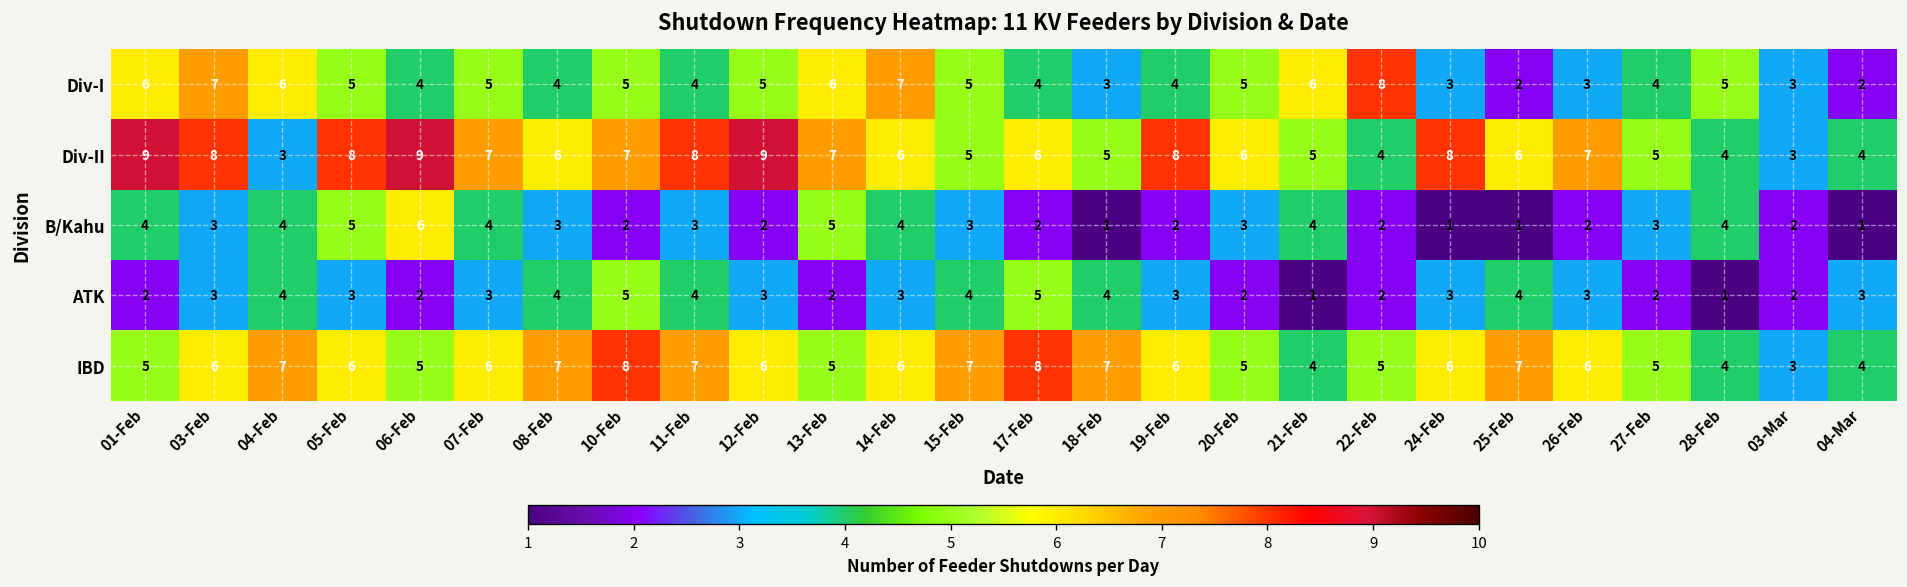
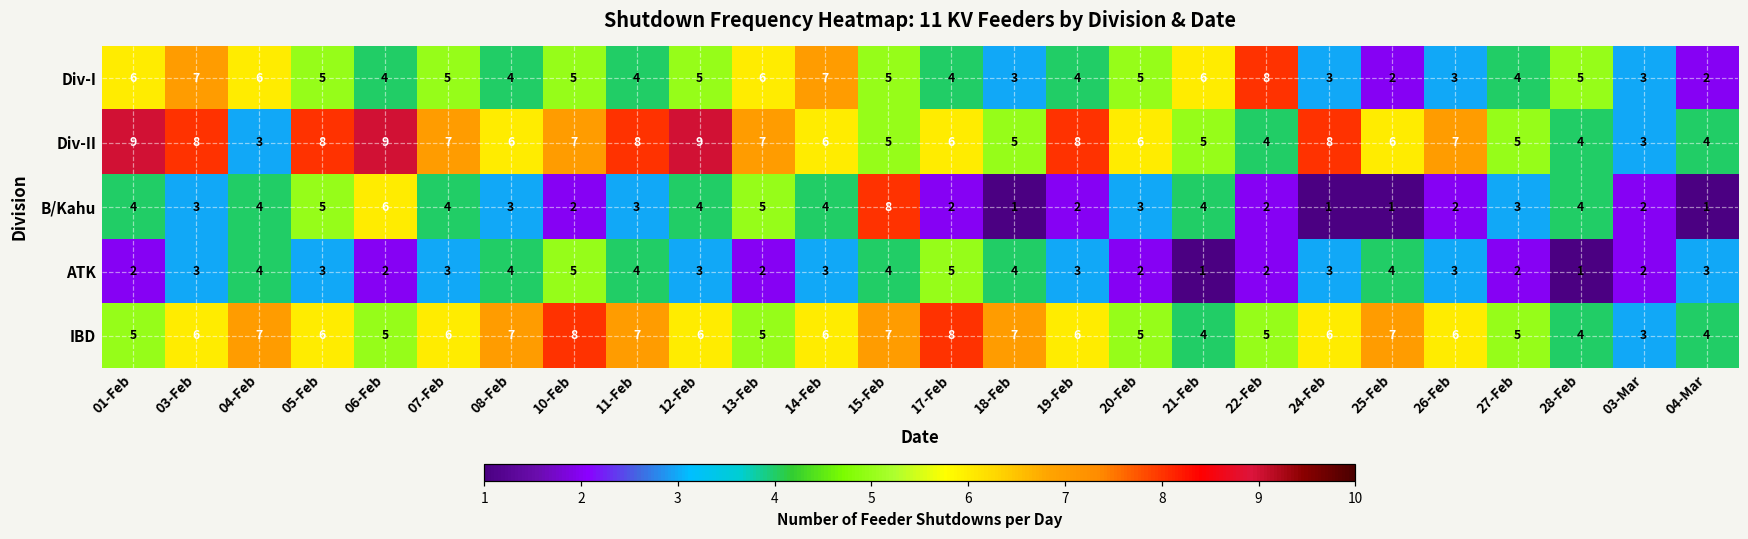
  {
    "Div-I": {
      "01-Feb": 6,
      "03-Feb": 7,
      "04-Feb": 6,
      "05-Feb": 5,
      "06-Feb": 4,
      "07-Feb": 5,
      "08-Feb": 4,
      "10-Feb": 5,
      "11-Feb": 4,
      "12-Feb": 5,
      "13-Feb": 6,
      "14-Feb": 7,
      "15-Feb": 5,
      "17-Feb": 4,
      "18-Feb": 3,
      "19-Feb": 4,
      "20-Feb": 5,
      "21-Feb": 6,
      "22-Feb": 8,
      "24-Feb": 3,
      "25-Feb": 2,
      "26-Feb": 3,
      "27-Feb": 4,
      "28-Feb": 5,
      "03-Mar": 3,
      "04-Mar": 2
    },
    "Div-II": {
      "01-Feb": 9,
      "03-Feb": 8,
      "04-Feb": 3,
      "05-Feb": 8,
      "06-Feb": 9,
      "07-Feb": 7,
      "08-Feb": 6,
      "10-Feb": 7,
      "11-Feb": 8,
      "12-Feb": 9,
      "13-Feb": 7,
      "14-Feb": 6,
      "15-Feb": 5,
      "17-Feb": 6,
      "18-Feb": 5,
      "19-Feb": 8,
      "20-Feb": 6,
      "21-Feb": 5,
      "22-Feb": 4,
      "24-Feb": 8,
      "25-Feb": 6,
      "26-Feb": 7,
      "27-Feb": 5,
      "28-Feb": 4,
      "03-Mar": 3,
      "04-Mar": 4
    },
    "B/Kahu": {
      "01-Feb": 4,
      "03-Feb": 3,
      "04-Feb": 4,
      "05-Feb": 5,
      "06-Feb": 6,
      "07-Feb": 4,
      "08-Feb": 3,
      "10-Feb": 2,
      "11-Feb": 3,
-     "12-Feb": 2,
+     "12-Feb": 4,
      "13-Feb": 5,
      "14-Feb": 4,
-     "15-Feb": 3,
+     "15-Feb": 8,
      "17-Feb": 2,
      "18-Feb": 1,
      "19-Feb": 2,
      "20-Feb": 3,
      "21-Feb": 4,
      "22-Feb": 2,
      "24-Feb": 1,
      "25-Feb": 1,
      "26-Feb": 2,
      "27-Feb": 3,
      "28-Feb": 4,
      "03-Mar": 2,
      "04-Mar": 1
    },
    "ATK": {
      "01-Feb": 2,
      "03-Feb": 3,
      "04-Feb": 4,
      "05-Feb": 3,
      "06-Feb": 2,
      "07-Feb": 3,
      "08-Feb": 4,
      "10-Feb": 5,
      "11-Feb": 4,
      "12-Feb": 3,
      "13-Feb": 2,
      "14-Feb": 3,
      "15-Feb": 4,
      "17-Feb": 5,
      "18-Feb": 4,
      "19-Feb": 3,
      "20-Feb": 2,
      "21-Feb": 1,
      "22-Feb": 2,
      "24-Feb": 3,
      "25-Feb": 4,
      "26-Feb": 3,
      "27-Feb": 2,
      "28-Feb": 1,
      "03-Mar": 2,
      "04-Mar": 3
    },
    "IBD": {
      "01-Feb": 5,
      "03-Feb": 6,
      "04-Feb": 7,
      "05-Feb": 6,
      "06-Feb": 5,
      "07-Feb": 6,
      "08-Feb": 7,
      "10-Feb": 8,
      "11-Feb": 7,
      "12-Feb": 6,
      "13-Feb": 5,
      "14-Feb": 6,
      "15-Feb": 7,
      "17-Feb": 8,
      "18-Feb": 7,
      "19-Feb": 6,
      "20-Feb": 5,
      "21-Feb": 4,
      "22-Feb": 5,
      "24-Feb": 6,
      "25-Feb": 7,
      "26-Feb": 6,
      "27-Feb": 5,
      "28-Feb": 4,
      "03-Mar": 3,
      "04-Mar": 4
    }
  }
